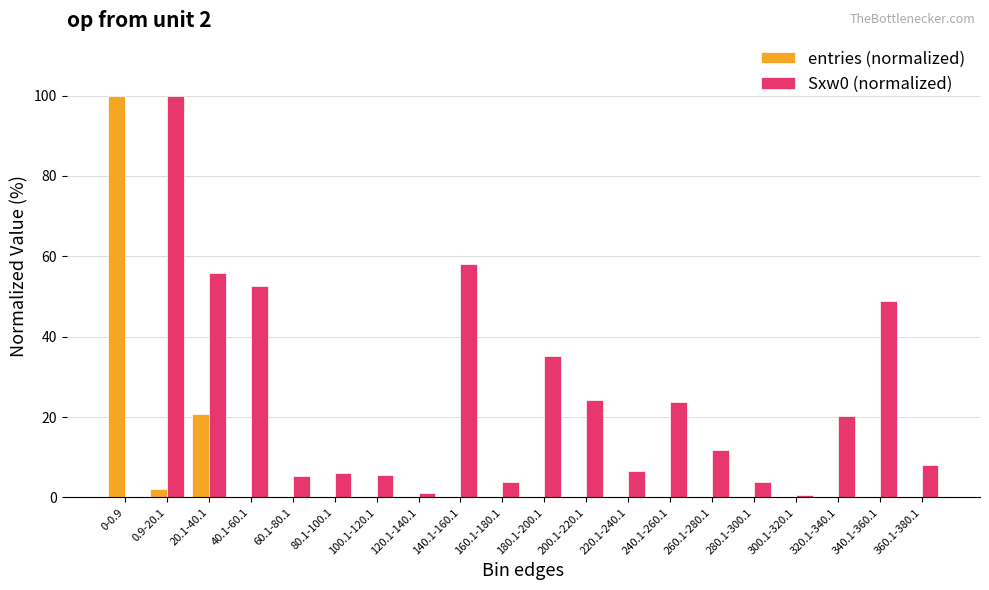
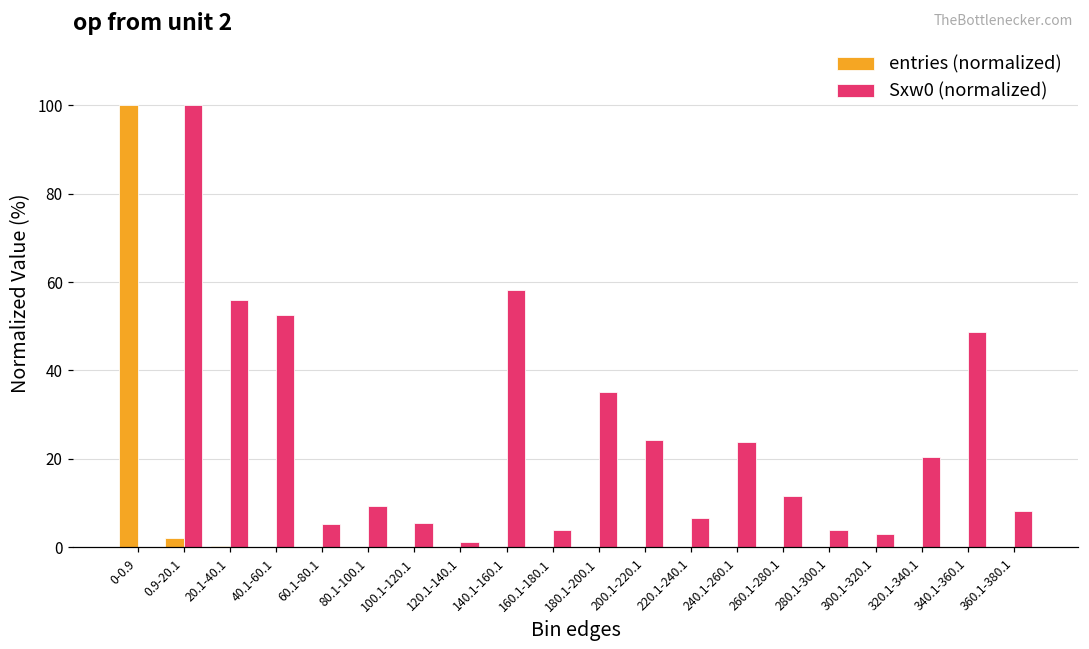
  {
    "entries (normalized)": {
      "0-0.9": 100,
      "0.9-20.1": 2,
-     "20.1-40.1": 21
+     "20.1-40.1": 0
    },
    "Sxw0 (normalized)": {
      "0-0.9": 0,
      "0.9-20.1": 100,
      "20.1-40.1": 56,
      "40.1-60.1": 53,
      "60.1-80.1": 5,
-     "80.1-100.1": 6,
+     "80.1-100.1": 9,
      "100.1-120.1": 6,
      "120.1-140.1": 1,
      "140.1-160.1": 58,
      "160.1-180.1": 4,
      "180.1-200.1": 35,
      "200.1-220.1": 24,
      "220.1-240.1": 7,
      "240.1-260.1": 24,
      "260.1-280.1": 12,
      "280.1-300.1": 4,
-     "300.1-320.1": 1,
+     "300.1-320.1": 3,
      "320.1-340.1": 20,
      "340.1-360.1": 49,
      "360.1-380.1": 8
    }
  }
